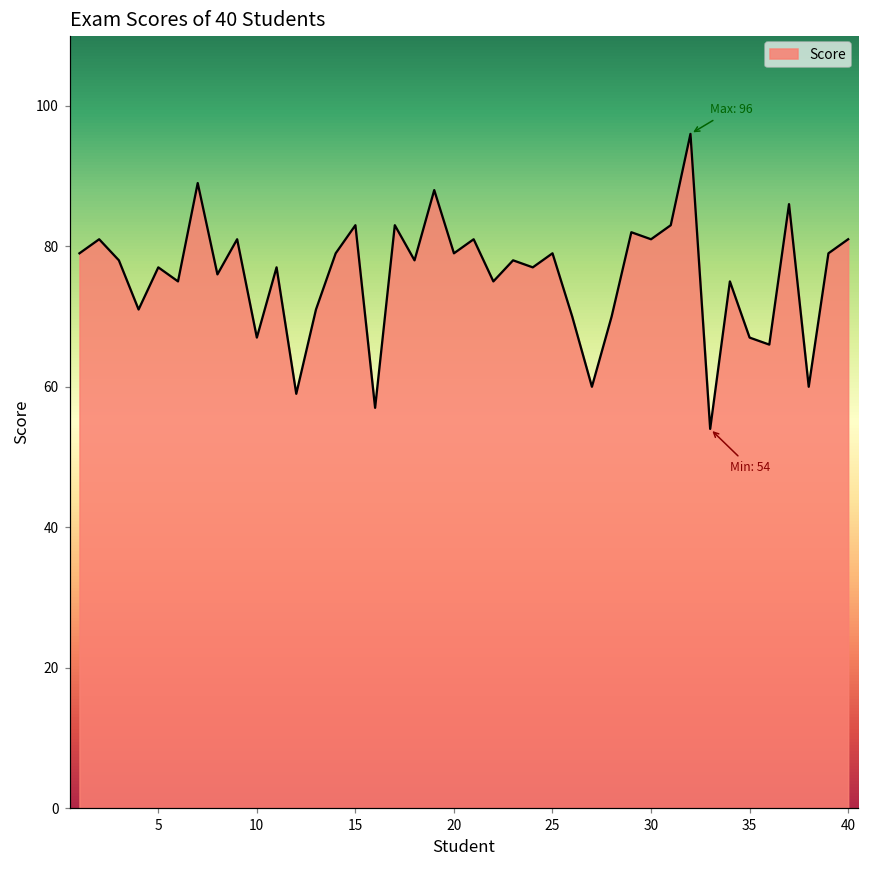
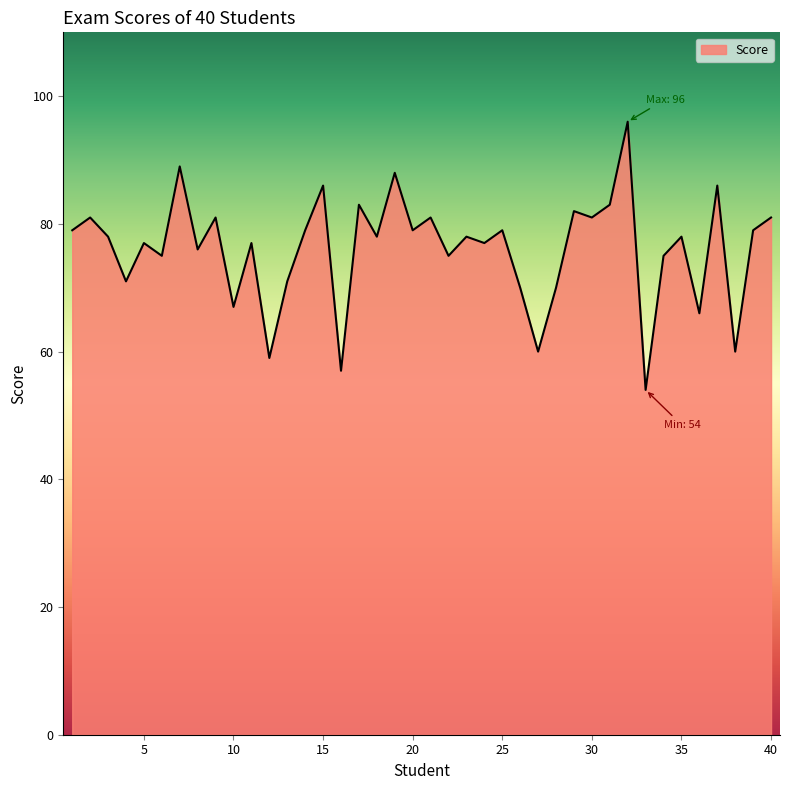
  {
    "5": 77,
    "10": 67,
-   "15": 83,
+   "15": 86,
    "20": 79,
    "25": 79,
    "30": 81,
-   "35": 67,
+   "35": 78,
    "40": 81
  }
